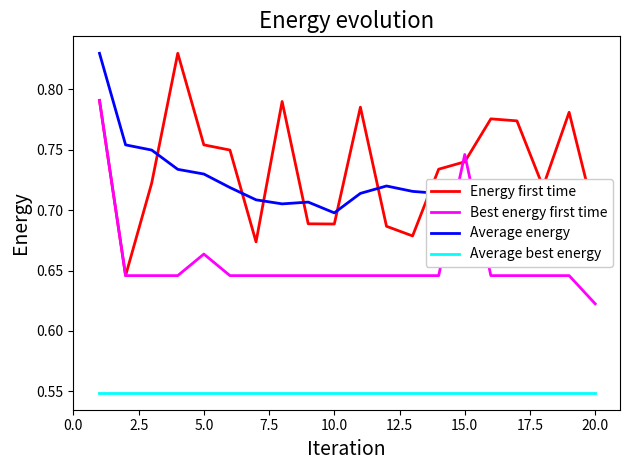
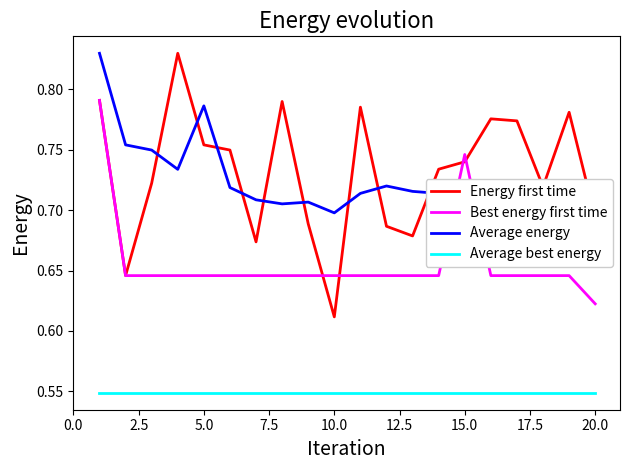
  {
    "Energy first time": {
      "5.0": 0.754,
-     "10.0": 0.688,
+     "10.0": 0.612,
      "15.0": 0.740
    },
    "Best energy first time": {
-     "5.0": 0.664,
+     "5.0": 0.646,
      "10.0": 0.646,
      "15.0": 0.746,
      "20.0": 0.622
    },
    "Average energy": {
-     "5.0": 0.730,
+     "5.0": 0.786,
      "10.0": 0.698
    },
    "Average best energy": {
      "5.0": 0.549,
      "10.0": 0.549,
      "15.0": 0.549,
      "20.0": 0.549
    }
  }
